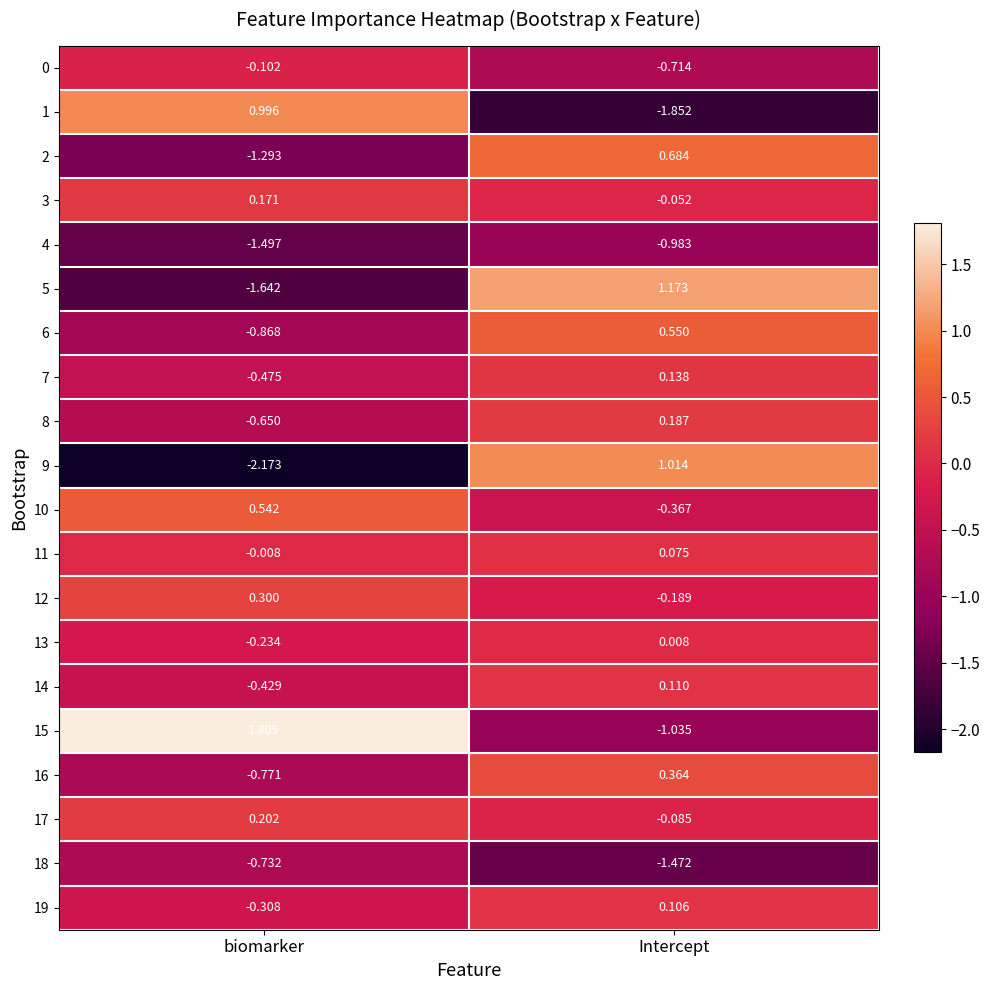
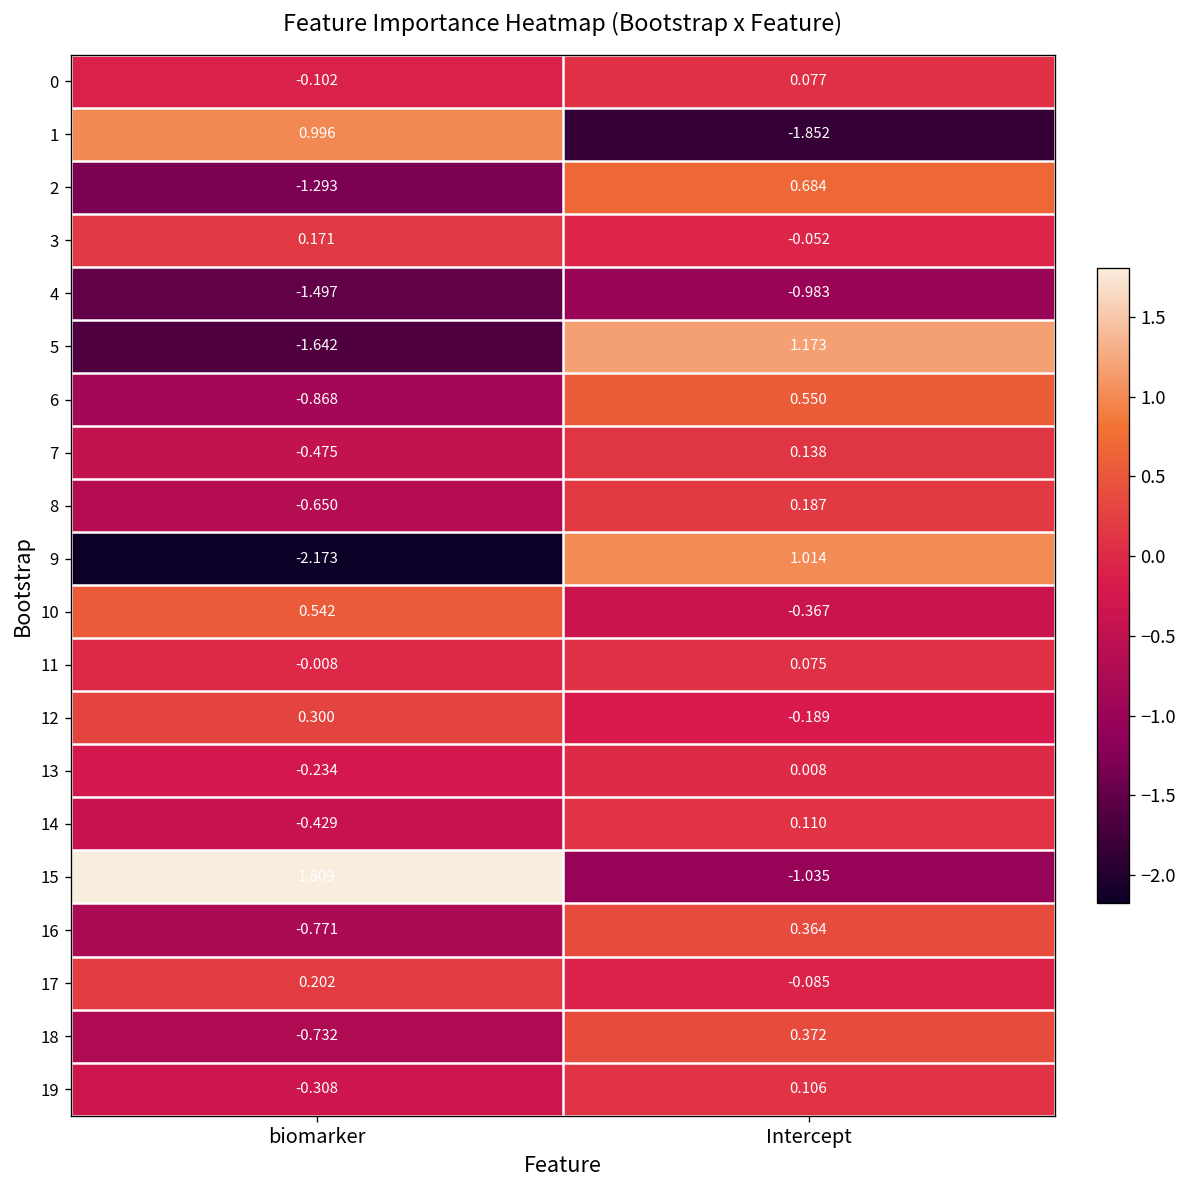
  {
    "0": {
      "biomarker": -0.102,
-     "Intercept": -0.714
+     "Intercept": 0.077
    },
    "1": {
      "biomarker": 0.996,
      "Intercept": -1.852
    },
    "2": {
      "biomarker": -1.293,
      "Intercept": 0.684
    },
    "3": {
      "biomarker": 0.171,
      "Intercept": -0.052
    },
    "4": {
      "biomarker": -1.497,
      "Intercept": -0.983
    },
    "5": {
      "biomarker": -1.642,
      "Intercept": 1.173
    },
    "6": {
      "biomarker": -0.868,
      "Intercept": 0.550
    },
    "7": {
      "biomarker": -0.475,
      "Intercept": 0.138
    },
    "8": {
      "biomarker": -0.650,
      "Intercept": 0.187
    },
    "9": {
      "biomarker": -2.173,
      "Intercept": 1.014
    },
    "10": {
      "biomarker": 0.542,
      "Intercept": -0.367
    },
    "11": {
      "biomarker": -0.008,
      "Intercept": 0.075
    },
    "12": {
      "biomarker": 0.300,
      "Intercept": -0.189
    },
    "13": {
      "biomarker": -0.234,
      "Intercept": 0.008
    },
    "14": {
      "biomarker": -0.429,
      "Intercept": 0.110
    },
    "15": {
      "Intercept": -1.035
    },
    "16": {
      "biomarker": -0.771,
      "Intercept": 0.364
    },
    "17": {
      "biomarker": 0.202,
      "Intercept": -0.085
    },
    "18": {
      "biomarker": -0.732,
-     "Intercept": -1.472
+     "Intercept": 0.372
    },
    "19": {
      "biomarker": -0.308,
      "Intercept": 0.106
    }
  }
